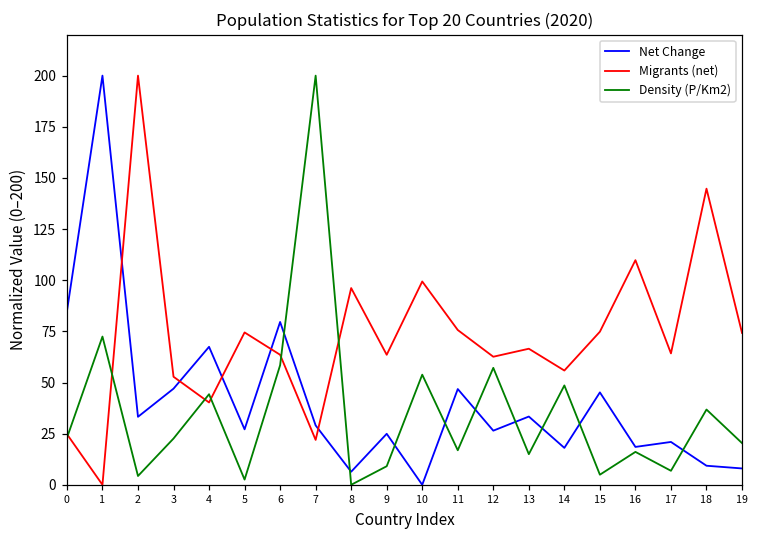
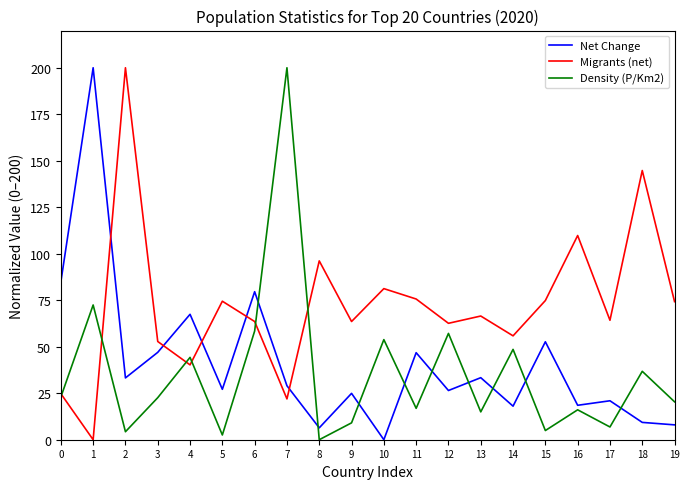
  {
    "Net Change": {
      "0": 85,
      "1": 200,
      "2": 33,
      "3": 47,
      "4": 67,
      "5": 27,
      "6": 80,
      "7": 29,
      "8": 6,
      "9": 25,
      "10": 0,
      "11": 47,
      "12": 26,
      "13": 33,
      "14": 18,
-     "15": 45,
+     "15": 53,
      "16": 19,
      "17": 21,
      "18": 9,
      "19": 8
    },
    "Migrants (net)": {
      "0": 25,
      "1": 0,
      "2": 200,
      "3": 53,
      "4": 40,
      "5": 74,
      "6": 64,
      "7": 22,
      "8": 96,
      "9": 64,
-     "10": 99,
+     "10": 81,
      "11": 76,
      "12": 63,
      "13": 67,
      "14": 56,
      "15": 75,
      "16": 110,
      "17": 64,
      "18": 145,
      "19": 74
    },
    "Density (P/Km2)": {
      "0": 23,
      "1": 72,
      "2": 4,
      "3": 23,
      "4": 44,
      "5": 3,
      "6": 58,
      "7": 200,
      "8": 0,
      "9": 9,
      "10": 54,
      "11": 17,
      "12": 57,
      "13": 15,
      "14": 49,
      "15": 5,
      "16": 16,
      "17": 7,
      "18": 37,
      "19": 20
    }
  }
